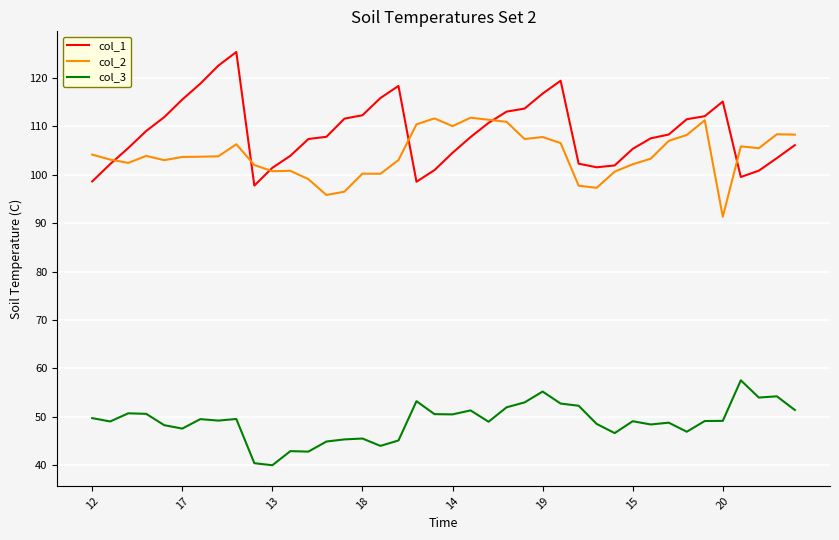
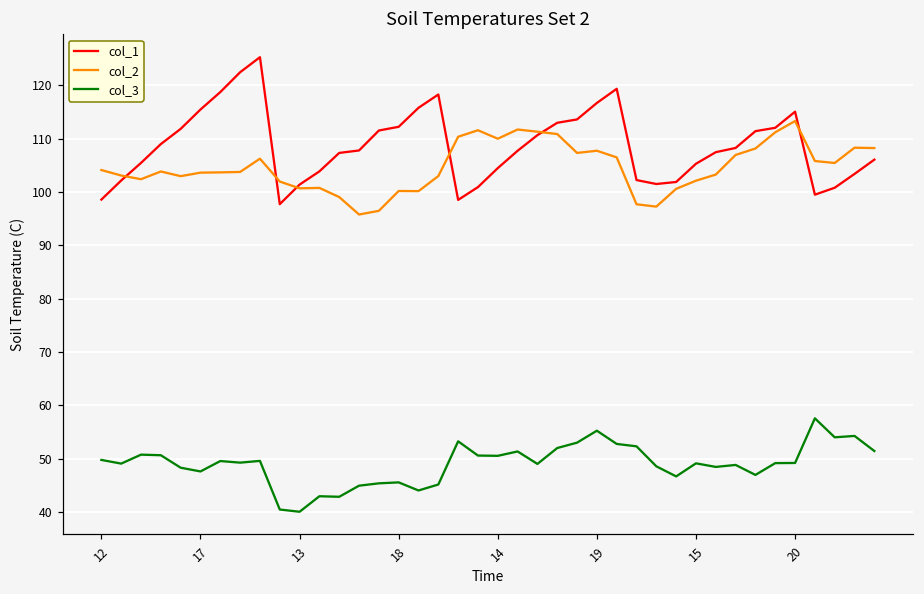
  {
    "col_1": {
      "15": 105,
      "20": 115
    },
    "col_2": {
      "15": 102,
-     "20": 91
+     "20": 113
    },
    "col_3": {
      "15": 49,
      "20": 49
    }
  }
